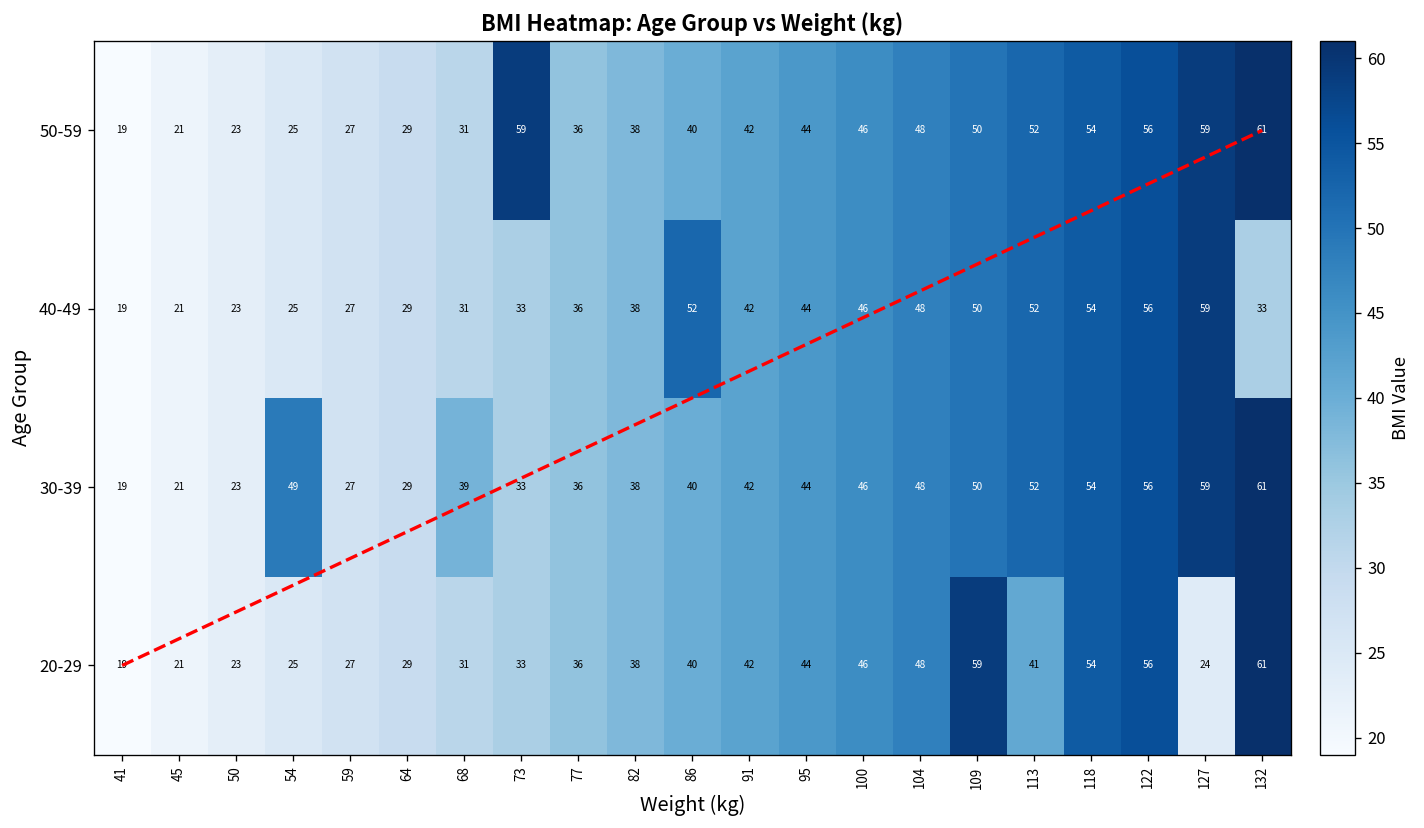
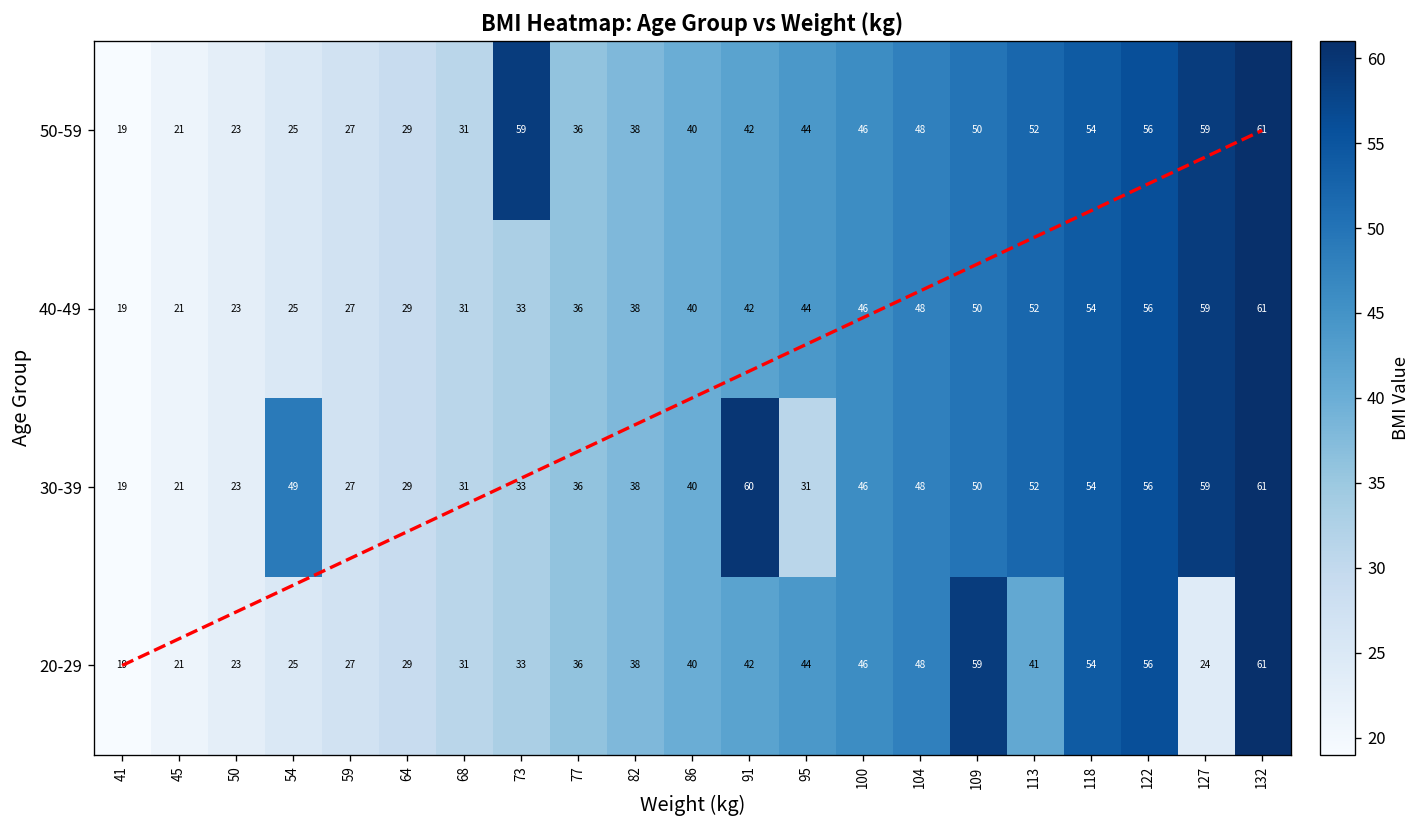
  {
    "50-59": {
      "41": 19,
      "45": 21,
      "50": 23,
      "54": 25,
      "59": 27,
      "64": 29,
      "68": 31,
      "73": 59,
      "77": 36,
      "82": 38,
      "86": 40,
      "91": 42,
      "95": 44,
      "100": 46,
      "104": 48,
      "109": 50,
      "113": 52,
      "118": 54,
      "122": 56,
      "127": 59
    },
    "40-49": {
      "41": 19,
      "45": 21,
      "50": 23,
      "54": 25,
      "59": 27,
      "64": 29,
      "68": 31,
      "73": 33,
      "77": 36,
      "82": 38,
-     "86": 52,
+     "86": 40,
      "91": 42,
      "95": 44,
      "100": 46,
      "104": 48,
      "109": 50,
      "113": 52,
      "118": 54,
      "122": 56,
      "127": 59,
-     "132": 33
+     "132": 61
    },
    "30-39": {
      "41": 19,
      "45": 21,
      "50": 23,
      "54": 49,
      "59": 27,
      "64": 29,
-     "68": 39,
+     "68": 31,
      "73": 33,
      "77": 36,
      "82": 38,
      "86": 40,
-     "91": 42,
-     "95": 44,
+     "91": 60,
+     "95": 31,
      "100": 46,
      "104": 48,
      "109": 50,
      "113": 52,
      "118": 54,
      "122": 56,
      "127": 59,
      "132": 61
    },
    "20-29": {
      "45": 21,
      "50": 23,
      "54": 25,
      "59": 27,
      "64": 29,
      "68": 31,
      "73": 33,
      "77": 36,
      "82": 38,
      "86": 40,
      "91": 42,
      "95": 44,
      "100": 46,
      "104": 48,
      "109": 59,
      "113": 41,
      "118": 54,
      "122": 56,
      "127": 24,
      "132": 61
    }
  }
